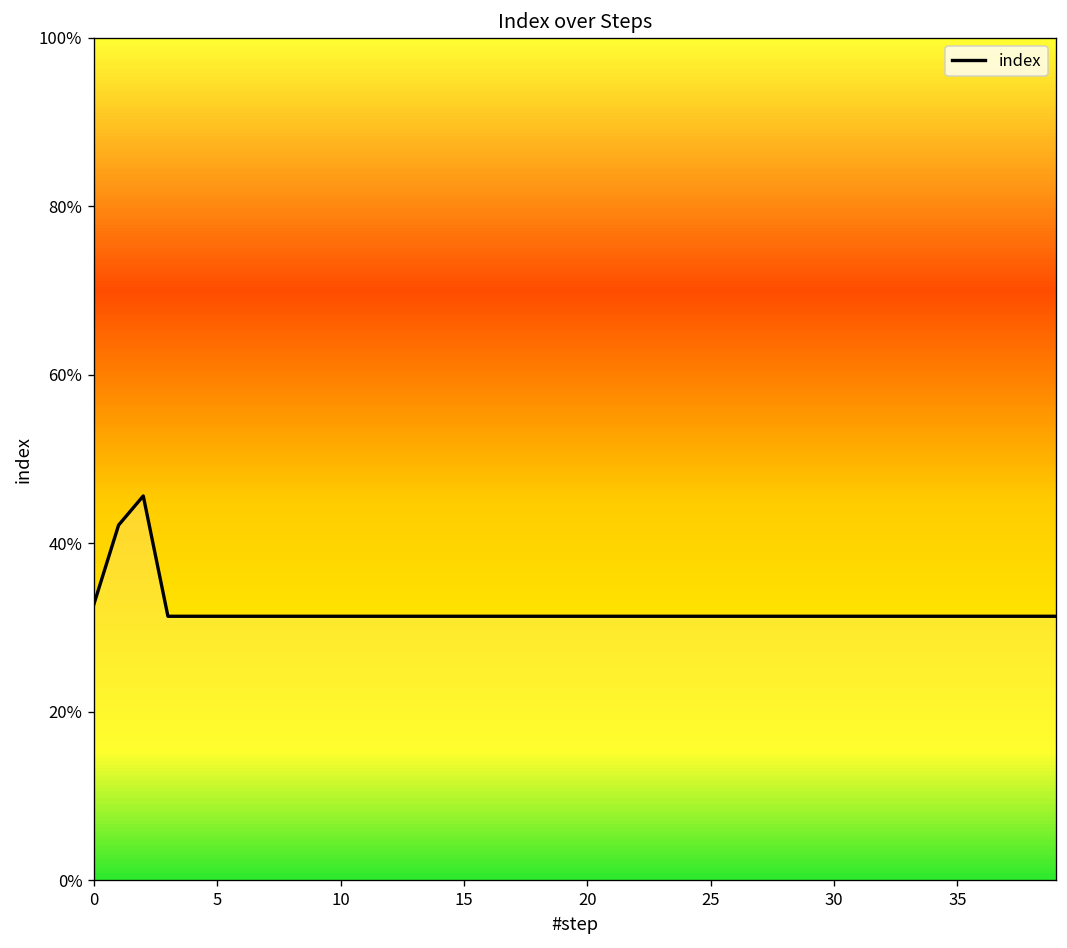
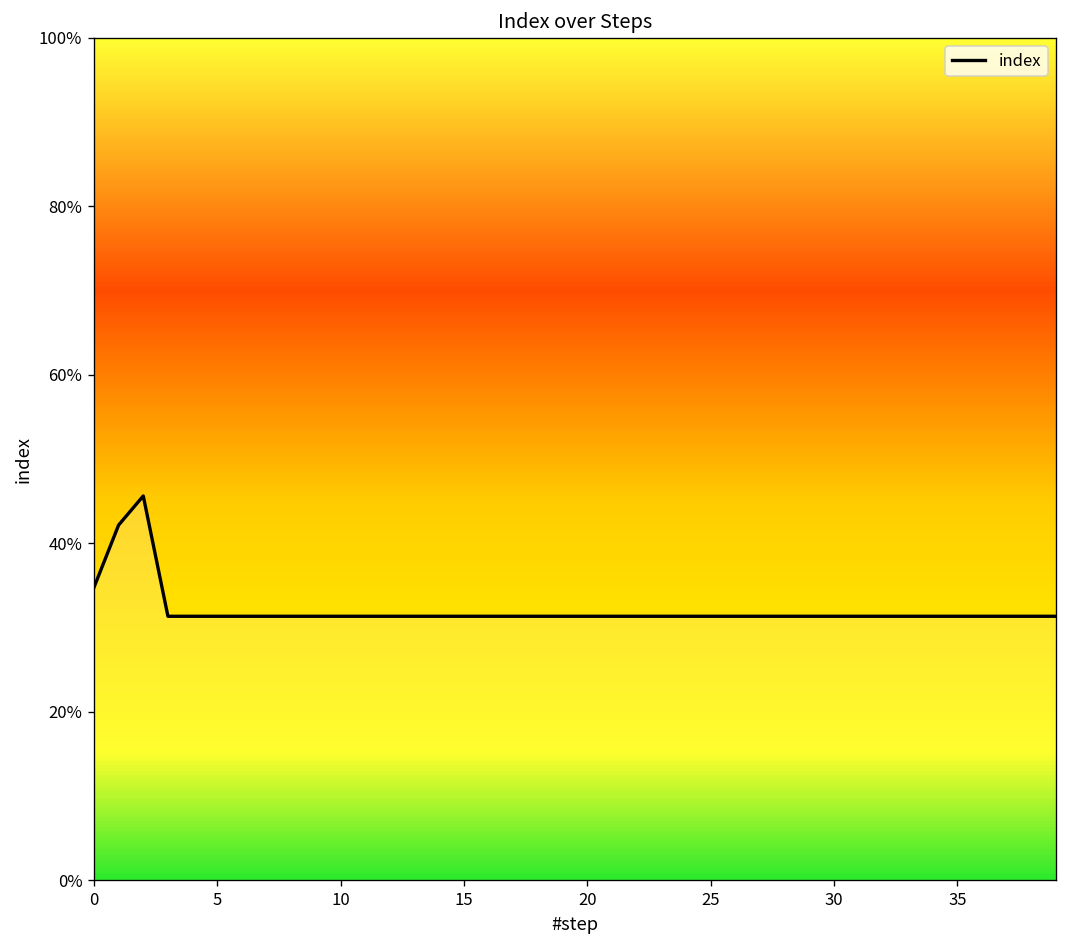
  {
-   "0": "33%",
+   "0": "35%",
    "5": "31%",
    "10": "31%",
    "15": "31%",
    "20": "31%",
    "25": "31%",
    "30": "31%",
    "35": "31%"
  }
